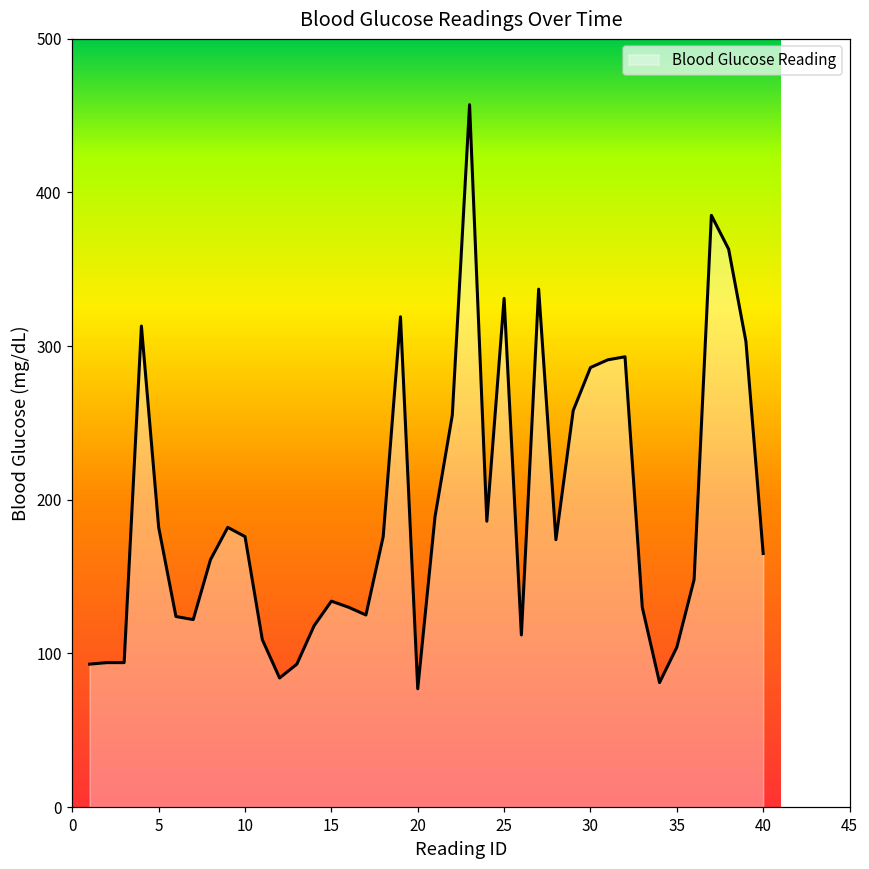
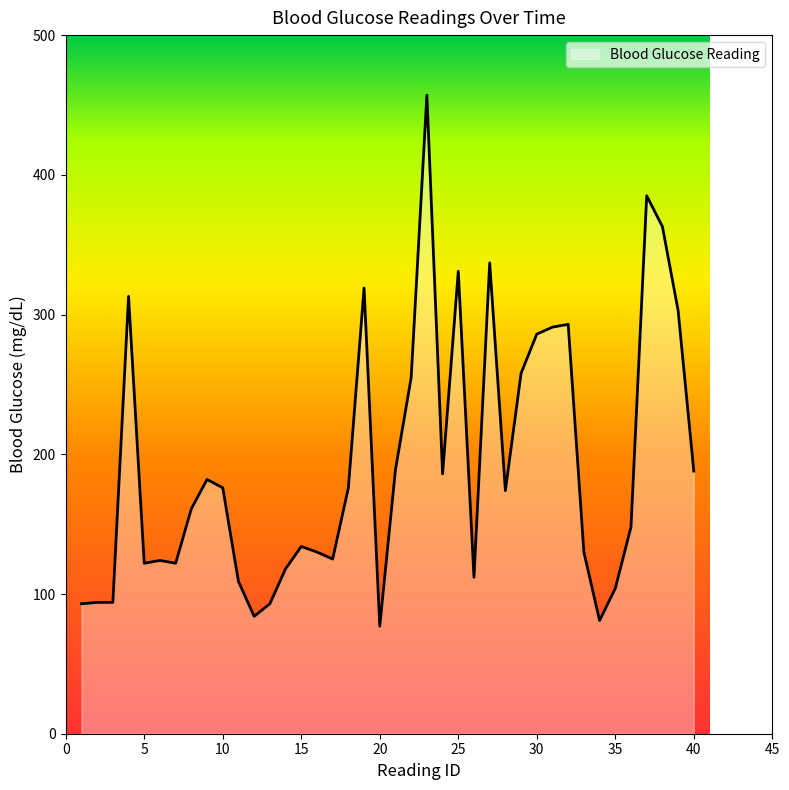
  {
-   "5": 182,
+   "5": 122,
    "10": 176,
    "15": 134,
    "20": 77,
    "25": 331,
    "30": 286,
    "35": 104,
-   "40": 165
+   "40": 188
  }
